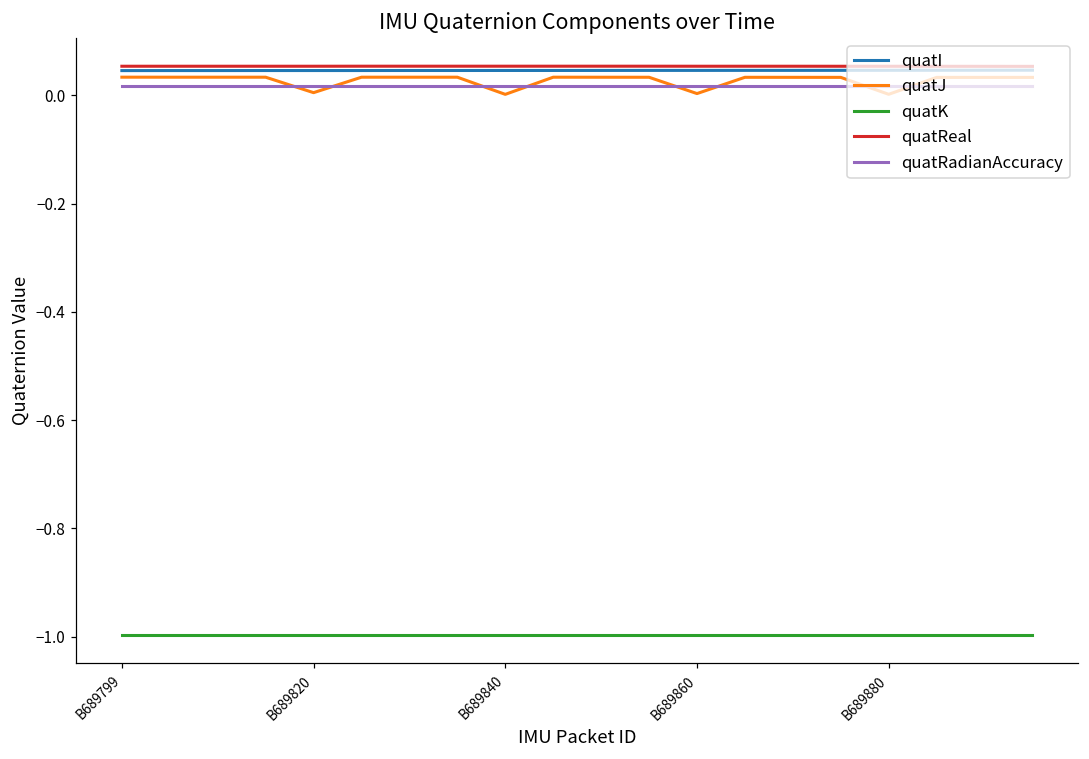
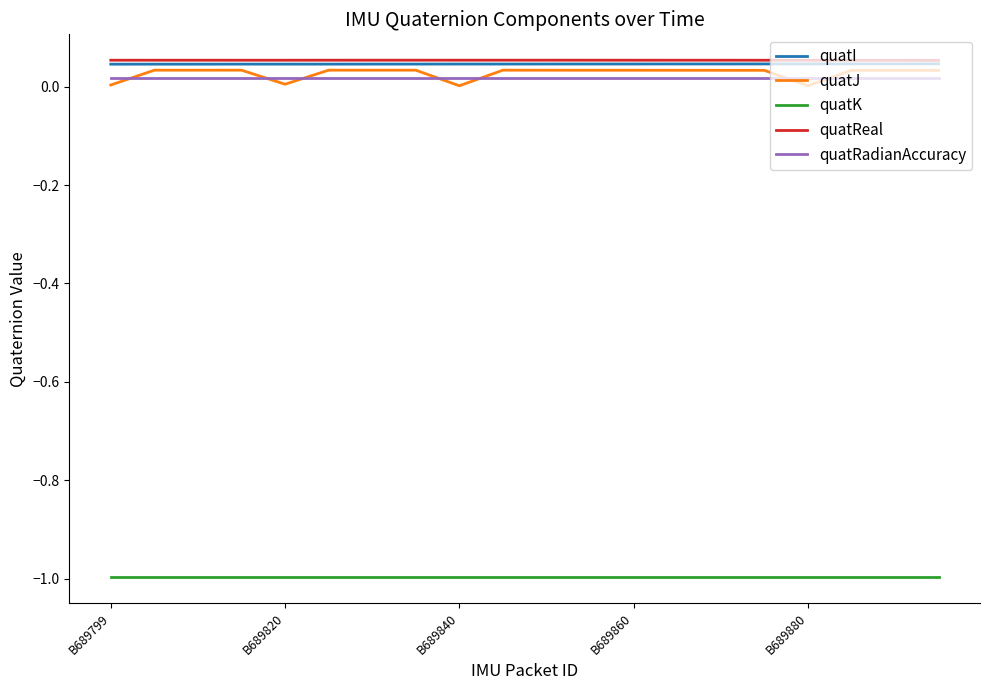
  {
    "quatI": {
      "B689799": 0.05,
      "B689820": 0.05,
      "B689840": 0.05,
      "B689860": 0.05
    },
    "quatJ": {
-     "B689799": 0.03,
+     "B689799": 0.00,
      "B689820": 0.00,
      "B689840": 0.00,
-     "B689860": 0.00
+     "B689860": 0.03
    },
    "quatK": {
      "B689799": -1.00,
      "B689820": -1.00,
      "B689840": -1.00,
      "B689860": -1.00,
      "B689880": -1.00
    },
    "quatReal": {
      "B689799": 0.05,
      "B689820": 0.05,
      "B689840": 0.05,
      "B689860": 0.05
    },
    "quatRadianAccuracy": {
      "B689799": 0.02,
      "B689820": 0.02,
      "B689840": 0.02,
      "B689860": 0.02
    }
  }
